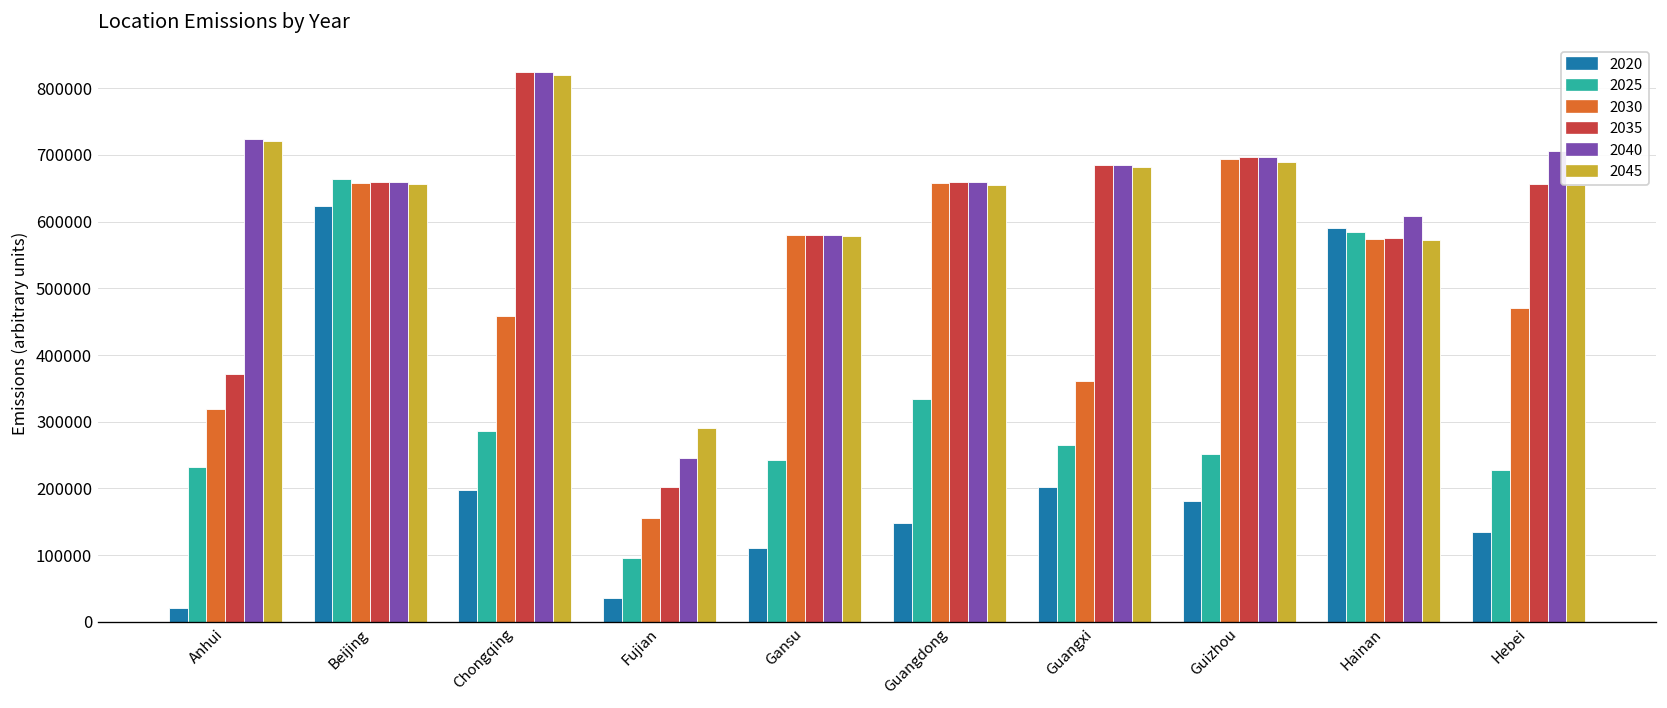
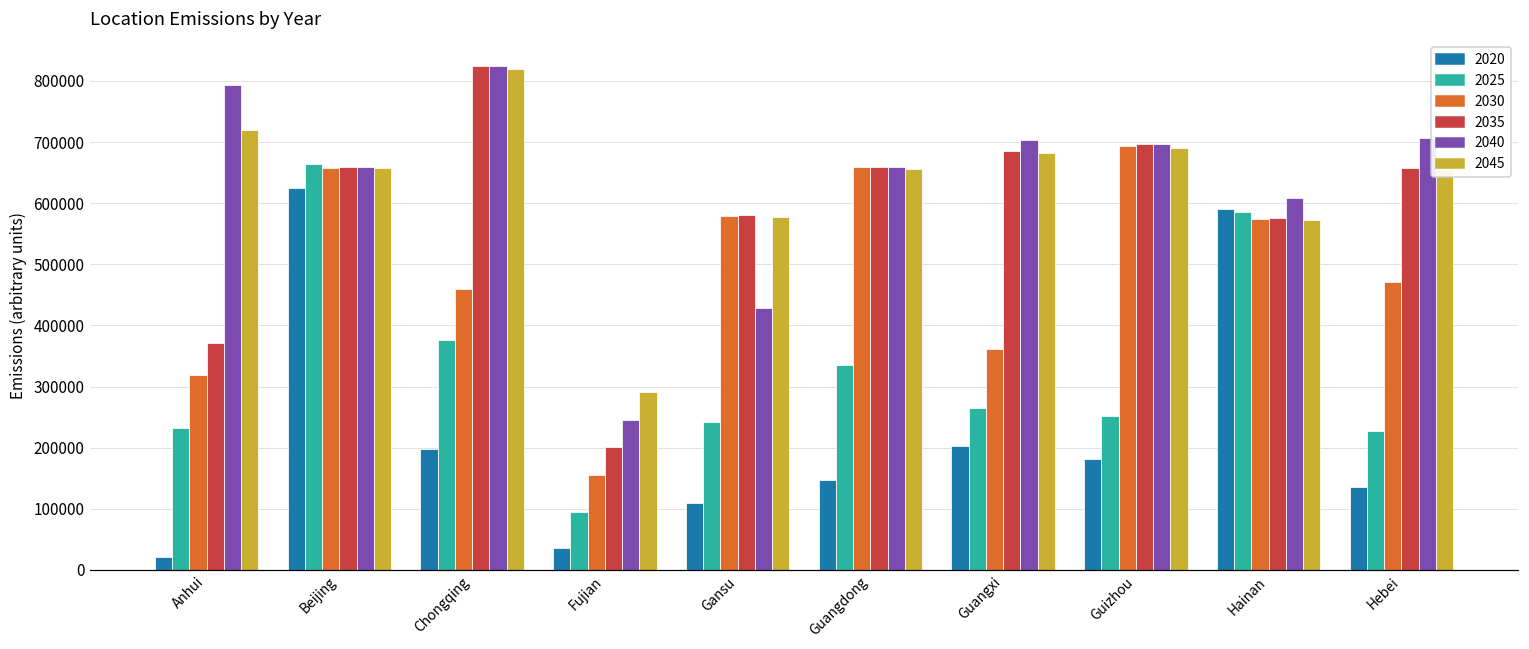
  {
    "2020": {
      "Anhui": 20000,
      "Beijing": 620000,
      "Chongqing": 200000,
      "Fujian": 40000,
      "Gansu": 110000,
      "Guangdong": 150000,
      "Guangxi": 200000,
      "Guizhou": 180000,
      "Hainan": 590000,
      "Hebei": 140000
    },
    "2025": {
      "Anhui": 230000,
      "Beijing": 660000,
-     "Chongqing": 290000,
+     "Chongqing": 380000,
      "Fujian": 90000,
      "Gansu": 240000,
      "Guangdong": 330000,
      "Guangxi": 260000,
      "Guizhou": 250000,
      "Hainan": 580000,
      "Hebei": 230000
    },
    "2040": {
-     "Anhui": 720000,
+     "Anhui": 790000,
      "Beijing": 660000,
      "Chongqing": 820000,
      "Fujian": 250000,
-     "Gansu": 580000,
+     "Gansu": 430000,
      "Guangdong": 660000,
-     "Guangxi": 690000,
+     "Guangxi": 700000,
      "Guizhou": 700000,
      "Hainan": 610000,
      "Hebei": 710000
    },
    "2045": {
      "Anhui": 720000,
      "Beijing": 660000,
      "Chongqing": 820000,
      "Fujian": 290000,
      "Gansu": 580000,
      "Guangdong": 660000,
      "Guangxi": 680000,
      "Guizhou": 690000,
      "Hainan": 570000
    }
  }
